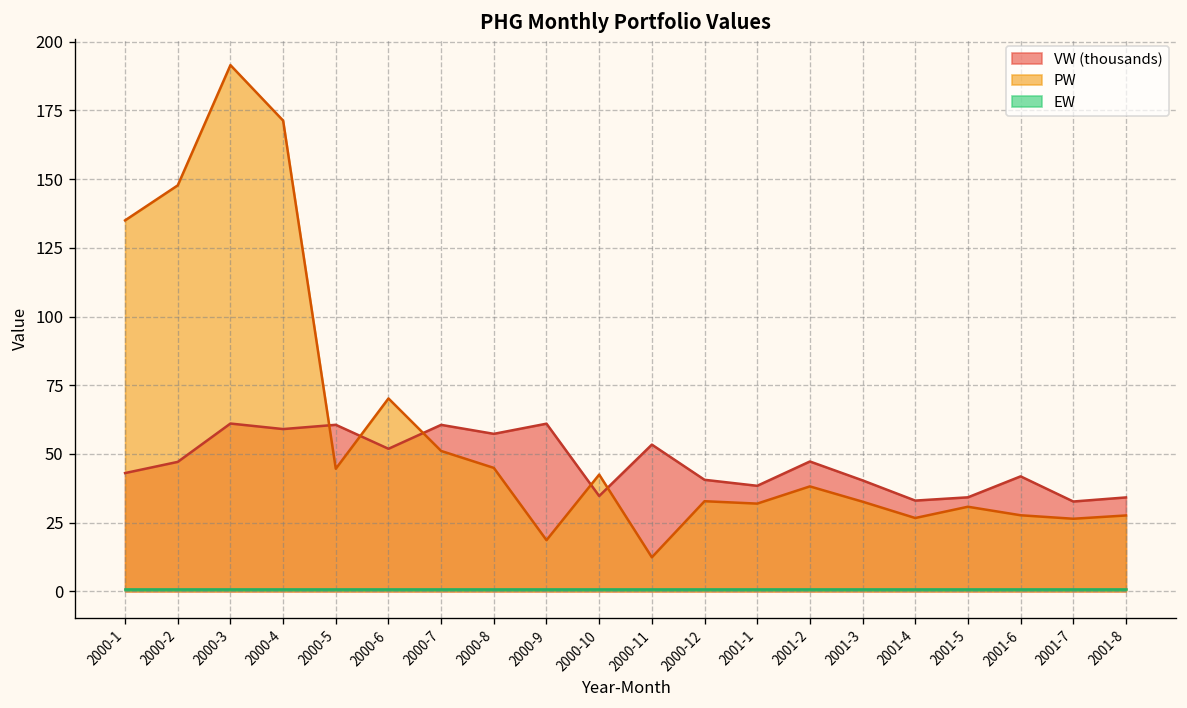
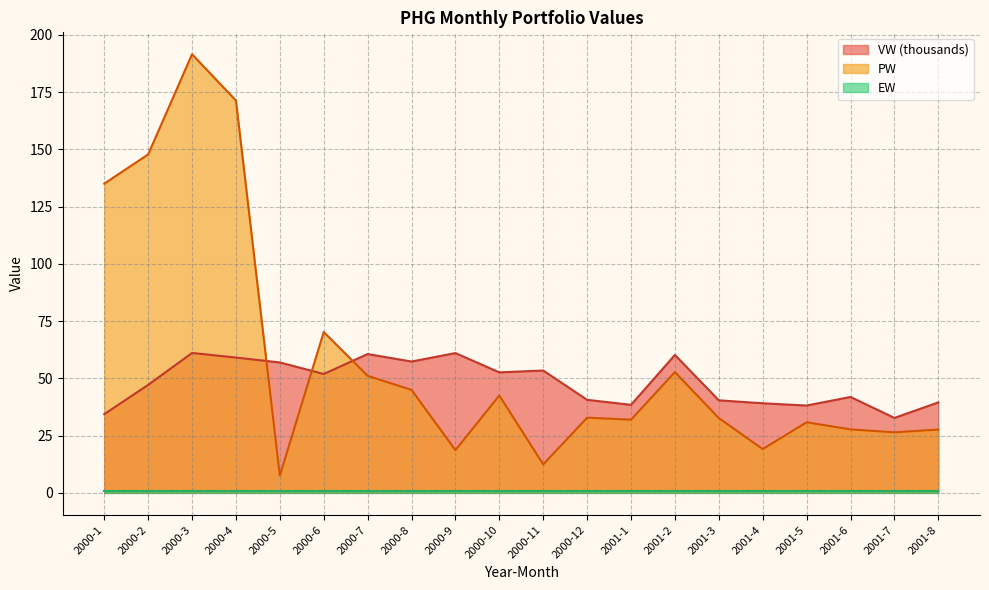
  {
    "VW (thousands)": {
-     "2000-1": 43,
+     "2000-1": 34,
      "2000-2": 47,
      "2000-3": 61,
      "2000-4": 59,
-     "2000-5": 61,
+     "2000-5": 57,
      "2000-6": 52,
      "2000-7": 61,
      "2000-8": 57,
      "2000-9": 61,
-     "2000-10": 35,
+     "2000-10": 53,
      "2000-11": 53,
      "2000-12": 41,
      "2001-1": 38,
-     "2001-2": 47,
+     "2001-2": 60,
      "2001-3": 40,
-     "2001-4": 33,
-     "2001-5": 34,
+     "2001-4": 39,
+     "2001-5": 38,
      "2001-6": 42,
      "2001-7": 33,
-     "2001-8": 34
+     "2001-8": 39
    },
    "PW": {
      "2000-1": 135,
      "2000-2": 148,
      "2000-3": 192,
      "2000-4": 171,
-     "2000-5": 45,
+     "2000-5": 8,
      "2000-6": 70,
      "2000-7": 51,
      "2000-8": 45,
      "2000-9": 19,
      "2000-10": 43,
      "2000-11": 12,
      "2000-12": 33,
      "2001-1": 32,
-     "2001-2": 38,
+     "2001-2": 53,
      "2001-3": 33,
-     "2001-4": 27,
+     "2001-4": 19,
      "2001-5": 31,
      "2001-6": 28,
      "2001-7": 26,
      "2001-8": 28
    },
    "EW": {
      "2000-1": 1,
      "2000-2": 1,
      "2000-3": 1,
      "2000-4": 1,
      "2000-5": 1,
      "2000-6": 1,
      "2000-7": 1,
      "2000-8": 1,
      "2000-9": 1,
      "2000-10": 1,
      "2000-11": 1,
      "2000-12": 1,
      "2001-1": 1,
      "2001-2": 1,
      "2001-3": 1,
      "2001-4": 1,
      "2001-5": 1,
      "2001-6": 1,
      "2001-7": 1,
      "2001-8": 1
    }
  }
